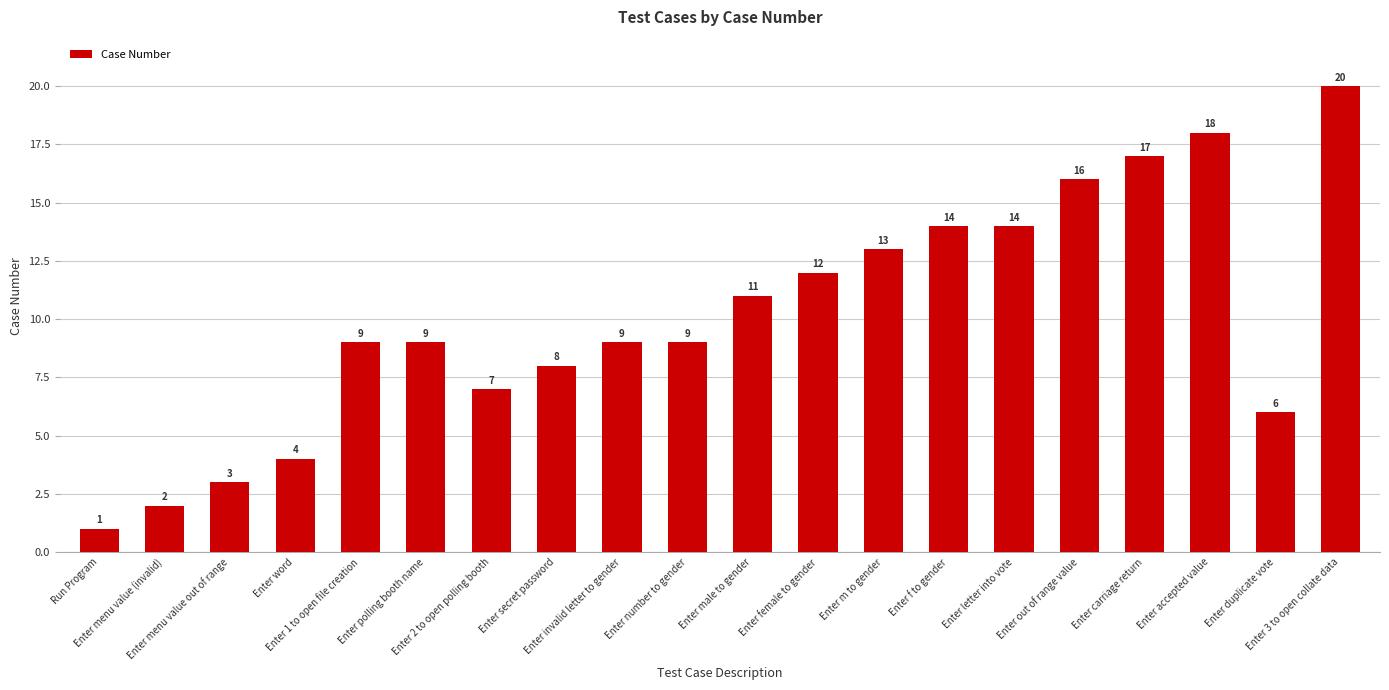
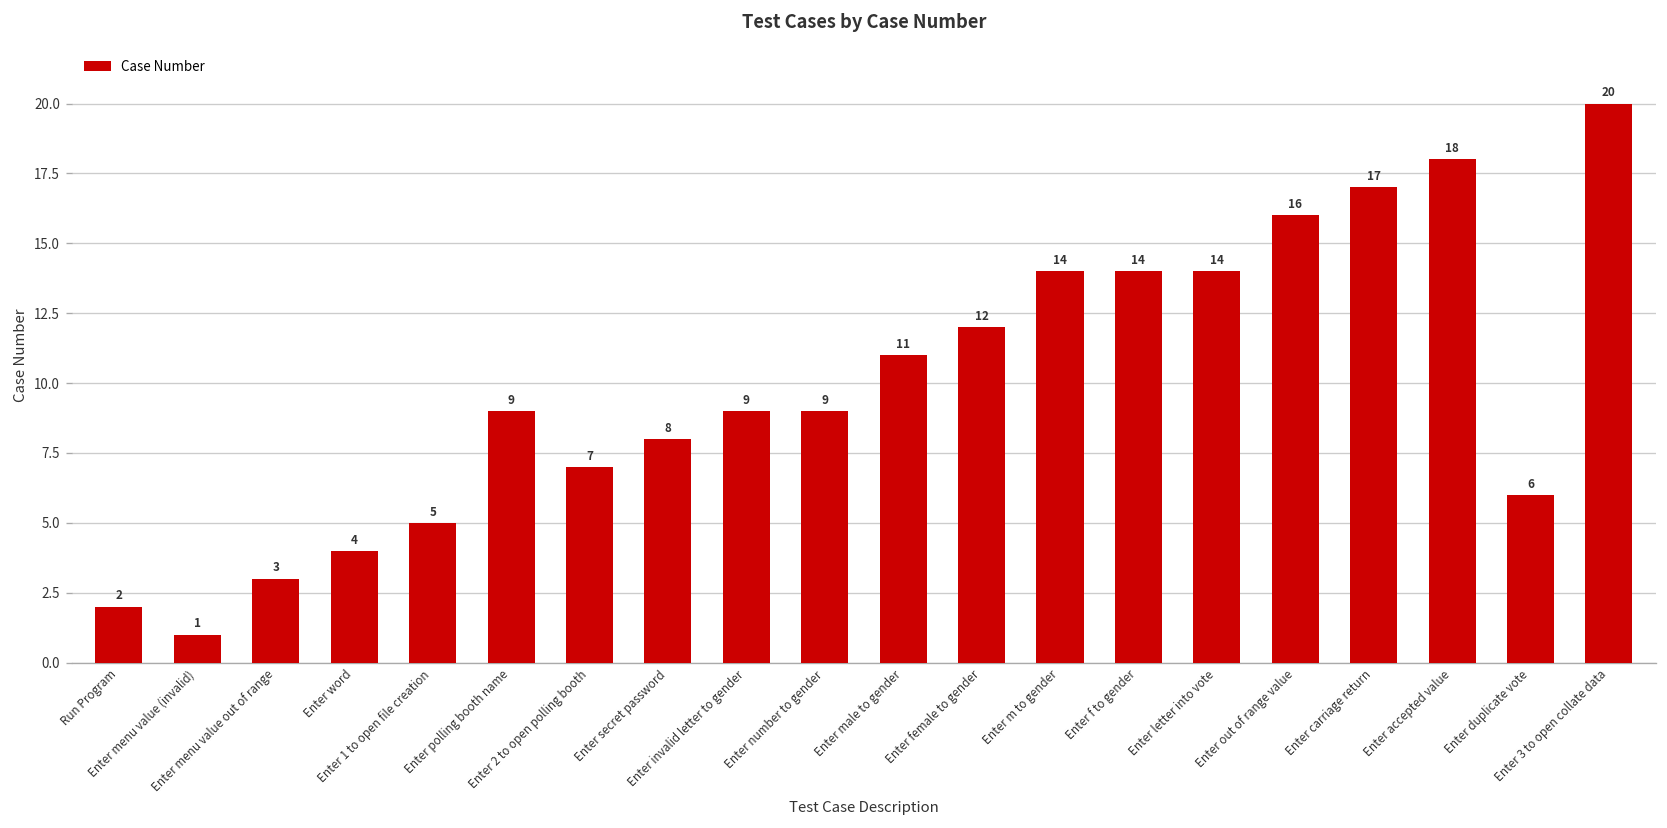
  {
-   "Run Program": 1,
-   "Enter menu value (invalid)": 2,
+   "Run Program": 2,
+   "Enter menu value (invalid)": 1,
    "Enter menu value out of range": 3,
    "Enter word": 4,
-   "Enter 1 to open file creation": 9,
+   "Enter 1 to open file creation": 5,
    "Enter polling booth name": 9,
    "Enter 2 to open polling booth": 7,
    "Enter secret password": 8,
    "Enter invalid letter to gender": 9,
    "Enter number to gender": 9,
    "Enter male to gender": 11,
    "Enter female to gender": 12,
-   "Enter m to gender": 13,
+   "Enter m to gender": 14,
    "Enter f to gender": 14,
    "Enter letter into vote": 14,
    "Enter out of range value": 16,
    "Enter carriage return": 17,
    "Enter accepted value": 18,
    "Enter duplicate vote": 6,
    "Enter 3 to open collate data": 20
  }
